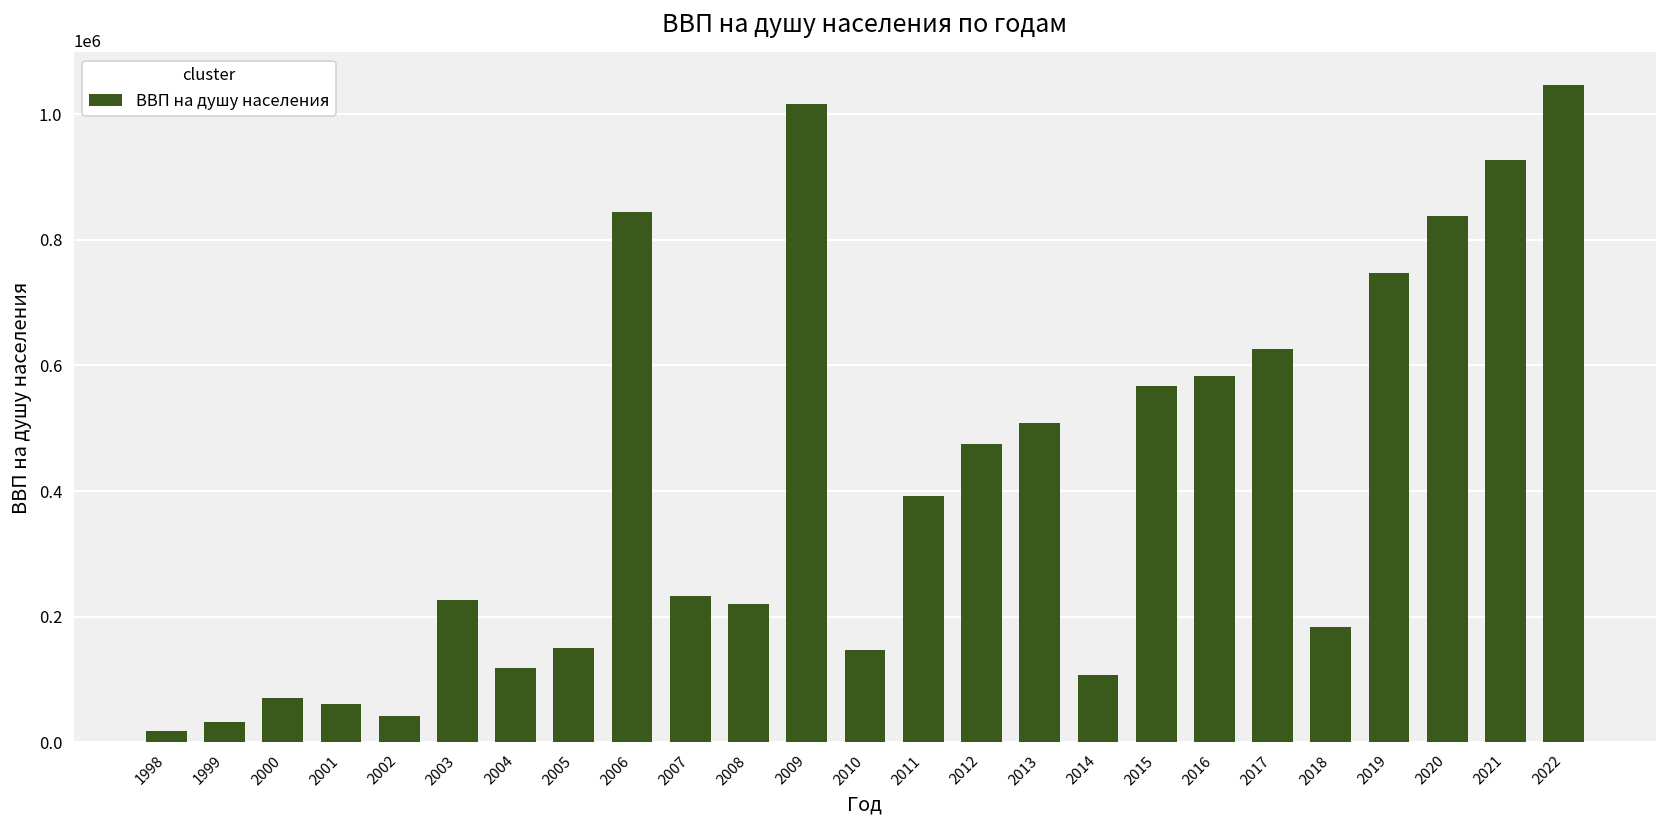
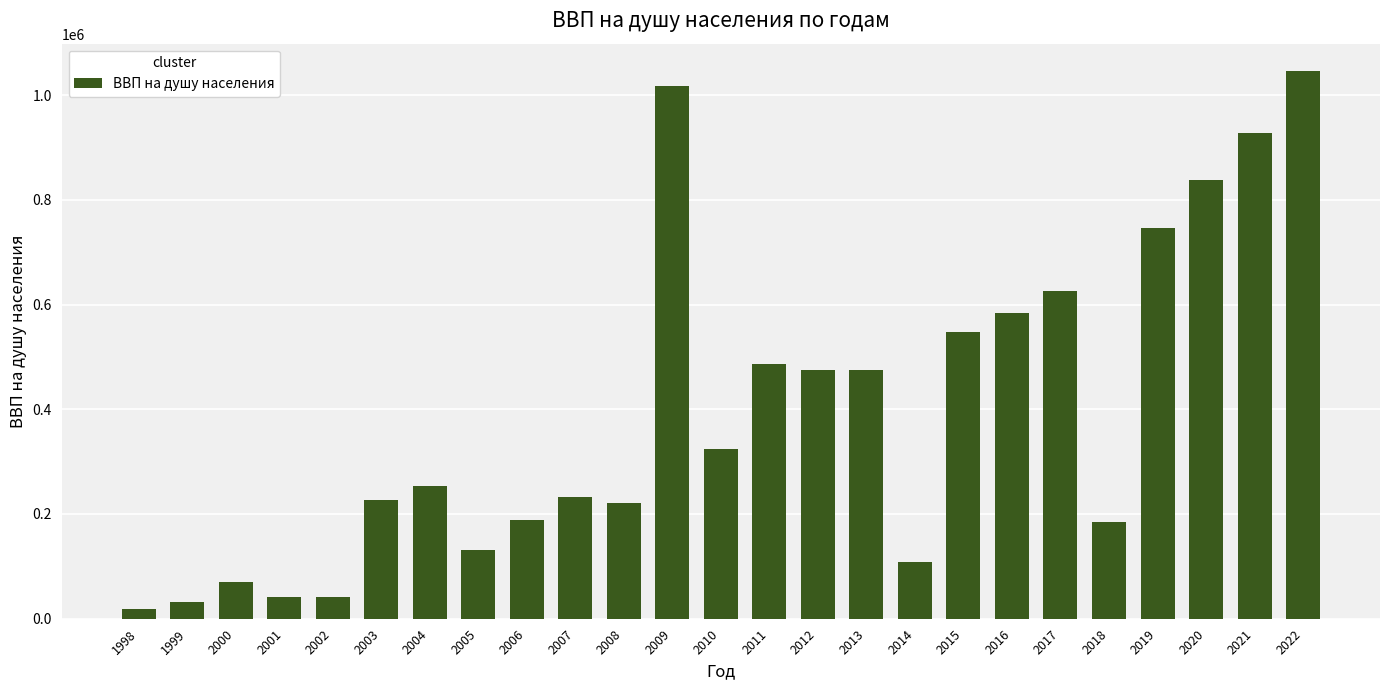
  {
    "1998": 20000,
    "1999": 30000,
    "2000": 70000,
-   "2001": 60000,
+   "2001": 40000,
    "2002": 40000,
    "2003": 230000,
-   "2004": 120000,
-   "2005": 150000,
-   "2006": 840000,
+   "2004": 250000,
+   "2005": 130000,
+   "2006": 190000,
    "2007": 230000,
    "2008": 220000,
    "2009": 1020000,
-   "2010": 150000,
-   "2011": 390000,
+   "2010": 320000,
+   "2011": 490000,
    "2012": 480000,
-   "2013": 510000,
+   "2013": 470000,
    "2014": 110000,
-   "2015": 570000,
+   "2015": 550000,
    "2016": 580000,
    "2017": 630000,
    "2018": 180000,
    "2019": 750000,
    "2020": 840000,
    "2021": 930000,
    "2022": 1050000
  }
